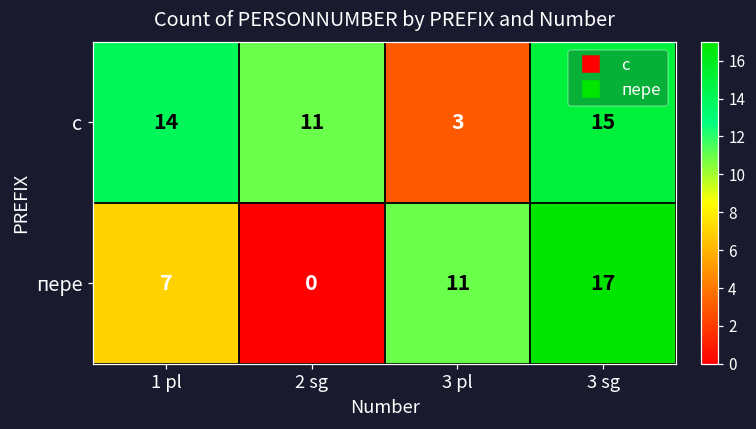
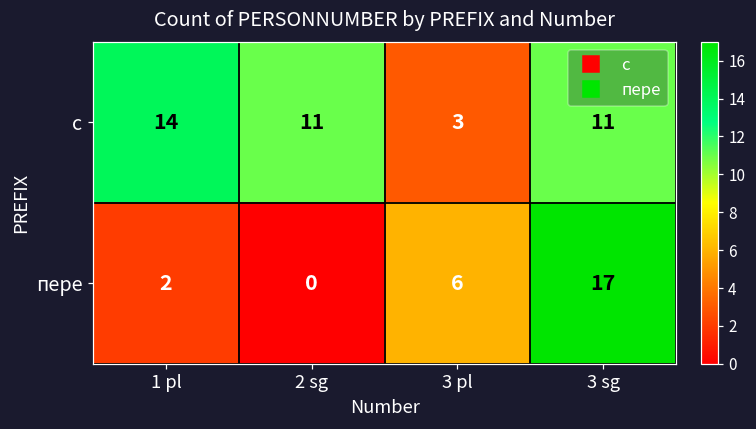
  {
    "c": {
      "1 pl": 14,
      "2 sg": 11,
      "3 pl": 3,
-     "3 sg": 15
+     "3 sg": 11
    },
    "пере": {
-     "1 pl": 7,
+     "1 pl": 2,
      "2 sg": 0,
-     "3 pl": 11,
+     "3 pl": 6,
      "3 sg": 17
    }
  }
